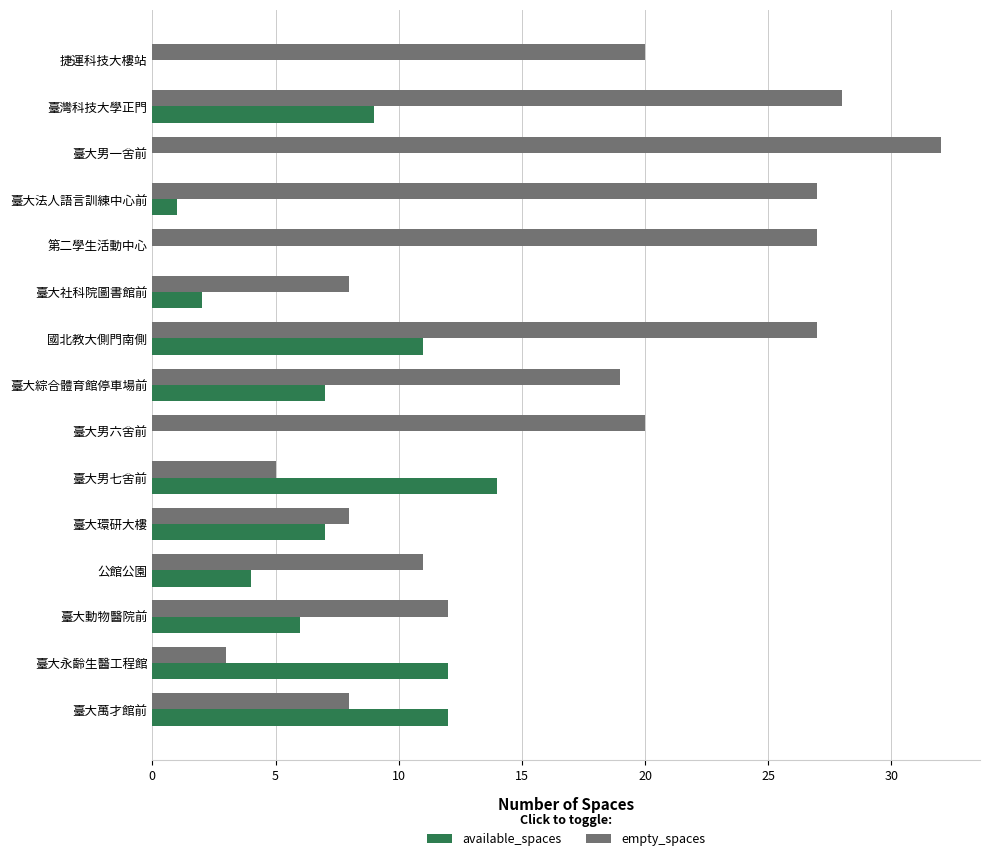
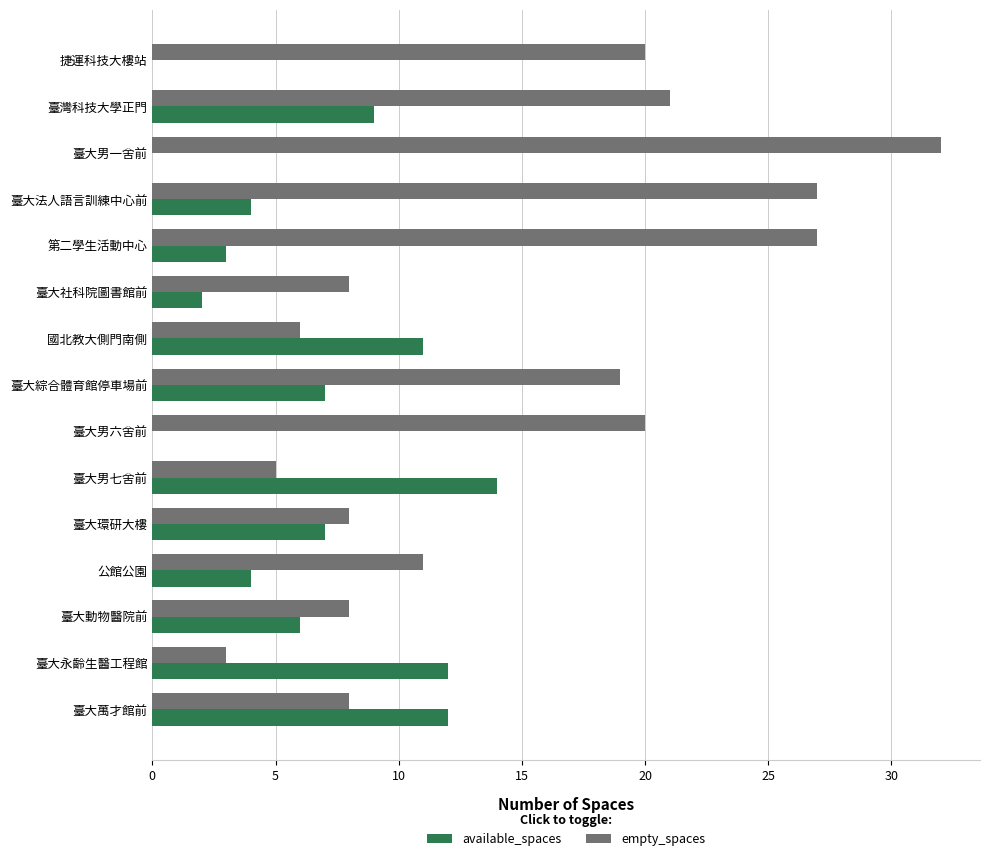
  {
    "available_spaces": {
      "捷運科技大樓站": 0,
      "臺灣科技大學正門": 9,
      "臺大男一舍前": 0,
-     "臺大法人語言訓練中心前": 1,
-     "第二學生活動中心": 0,
+     "臺大法人語言訓練中心前": 4,
+     "第二學生活動中心": 3,
      "臺大社科院圖書館前": 2,
      "國北教大側門南側": 11,
      "臺大綜合體育館停車場前": 7,
      "臺大男六舍前": 0,
      "臺大男七舍前": 14,
      "臺大環研大樓": 7,
      "公館公園": 4,
      "臺大動物醫院前": 6,
      "臺大永齡生醫工程館": 12,
      "臺大萬才館前": 12
    },
    "empty_spaces": {
      "捷運科技大樓站": 20,
-     "臺灣科技大學正門": 28,
+     "臺灣科技大學正門": 21,
      "臺大男一舍前": 32,
      "臺大法人語言訓練中心前": 27,
      "第二學生活動中心": 27,
      "臺大社科院圖書館前": 8,
-     "國北教大側門南側": 27,
+     "國北教大側門南側": 6,
      "臺大綜合體育館停車場前": 19,
      "臺大男六舍前": 20,
      "臺大男七舍前": 5,
      "臺大環研大樓": 8,
      "公館公園": 11,
-     "臺大動物醫院前": 12,
+     "臺大動物醫院前": 8,
      "臺大永齡生醫工程館": 3,
      "臺大萬才館前": 8
    }
  }
